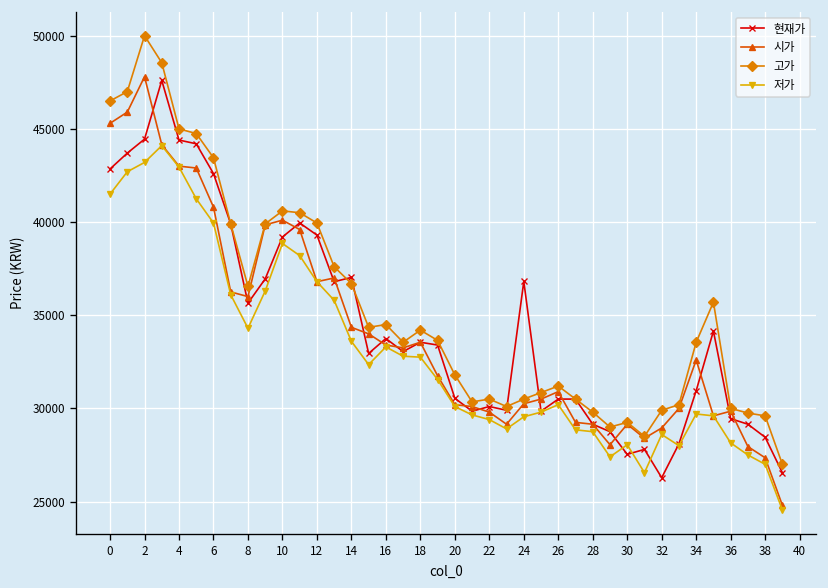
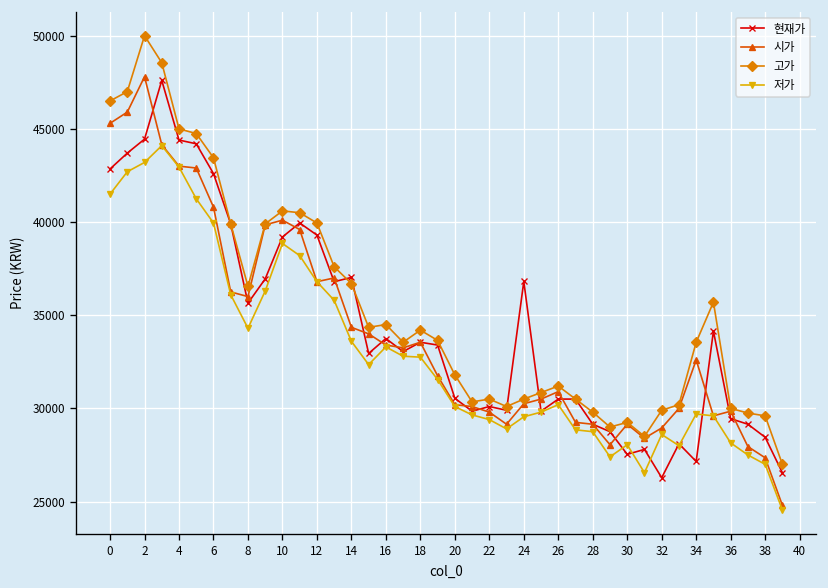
  {
    "현재가": {
      "0": 42900,
      "2": 44500,
      "4": 44400,
      "6": 42600,
      "8": 35700,
      "10": 39200,
      "12": 39300,
      "14": 37000,
      "16": 33800,
      "20": 30500,
      "22": 30100,
      "24": 36800,
      "26": 30500,
      "30": 27500,
      "32": 26300,
-     "34": 31000,
+     "34": 27200,
      "36": 29500,
      "38": 28500
    }
  }
